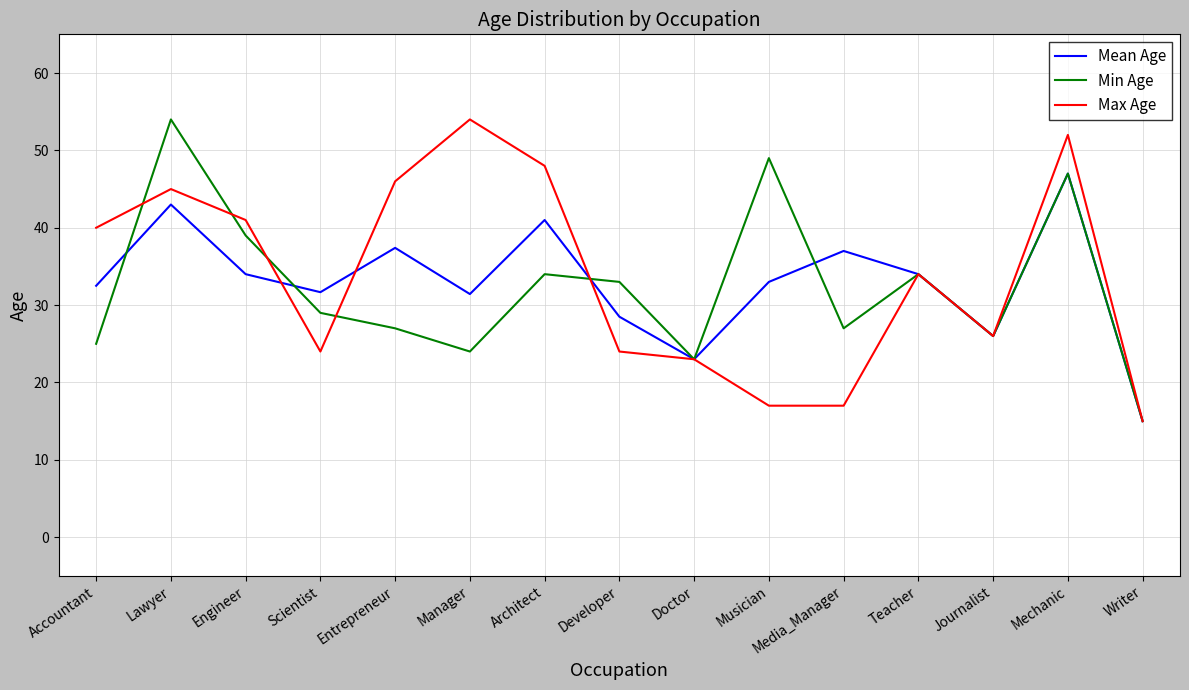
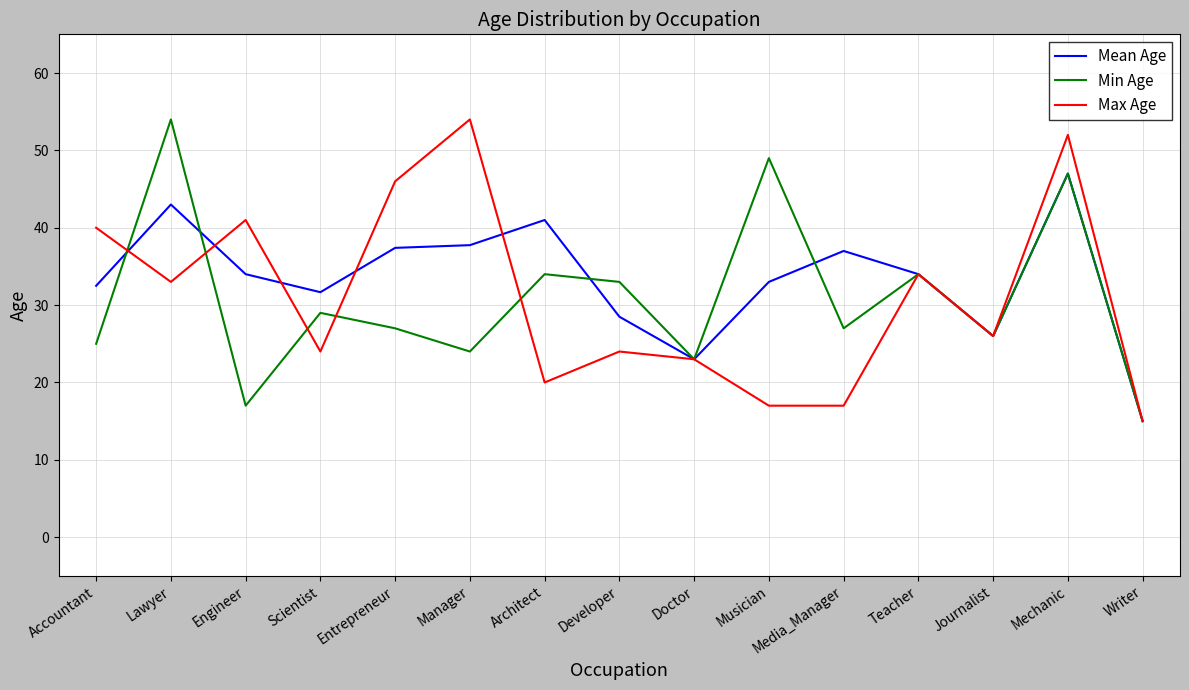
  {
    "Mean Age": {
      "Accountant": 33,
      "Lawyer": 43,
      "Engineer": 34,
      "Scientist": 32,
      "Entrepreneur": 37,
-     "Manager": 31,
+     "Manager": 38,
      "Architect": 41,
      "Developer": 29,
      "Musician": 33,
      "Media_Manager": 37
    },
    "Min Age": {
      "Accountant": 25,
      "Lawyer": 54,
-     "Engineer": 39,
+     "Engineer": 17,
      "Scientist": 29,
      "Entrepreneur": 27,
      "Manager": 24,
      "Architect": 34,
      "Developer": 33,
      "Musician": 49,
      "Media_Manager": 27
    },
    "Max Age": {
      "Accountant": 40,
-     "Lawyer": 45,
+     "Lawyer": 33,
      "Engineer": 41,
      "Scientist": 24,
      "Entrepreneur": 46,
      "Manager": 54,
-     "Architect": 48,
+     "Architect": 20,
      "Developer": 24,
      "Musician": 17,
      "Media_Manager": 17,
      "Mechanic": 52
    }
  }
